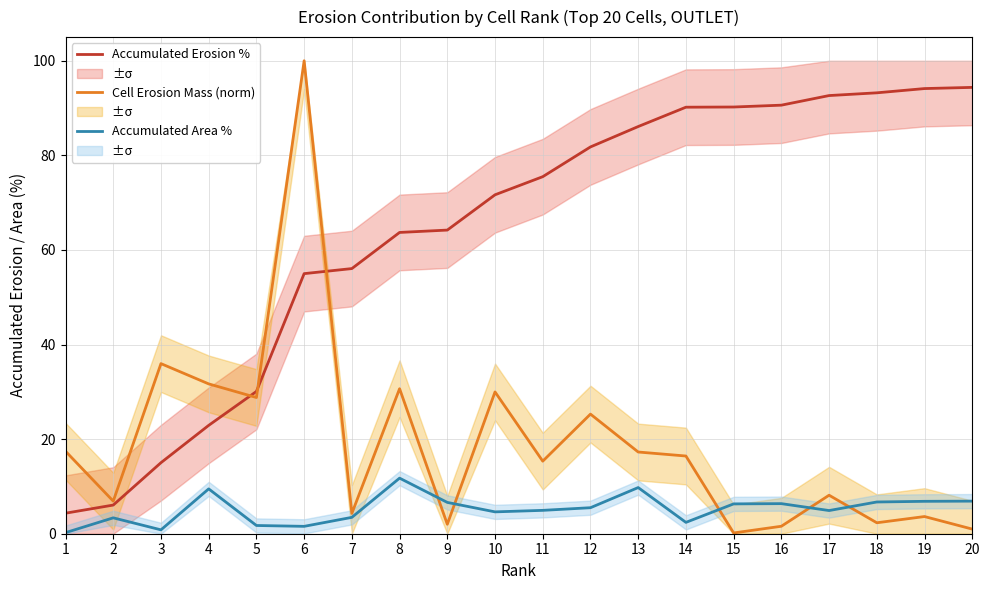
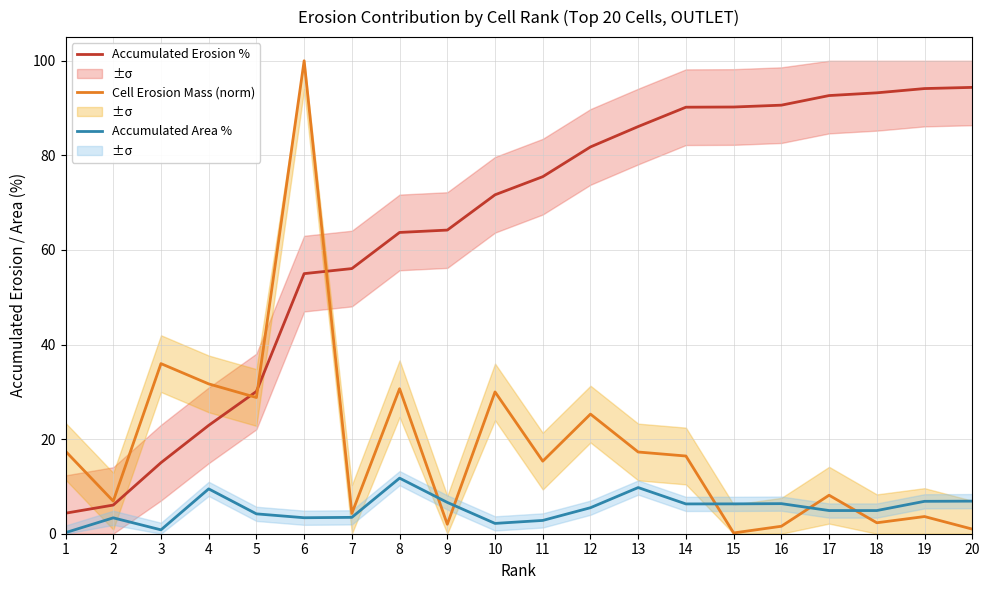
  {
    "Accumulated Area %": {
      "1": 0,
      "2": 3,
      "3": 1,
      "4": 9,
-     "5": 2,
-     "6": 2,
+     "5": 4,
+     "6": 3,
      "7": 3,
      "8": 12,
      "9": 7,
-     "10": 5,
-     "11": 5,
+     "10": 2,
+     "11": 3,
      "12": 6,
      "13": 10,
-     "14": 2,
+     "14": 6,
      "16": 6,
      "17": 5,
-     "18": 7,
+     "18": 5,
      "19": 7
    }
  }
